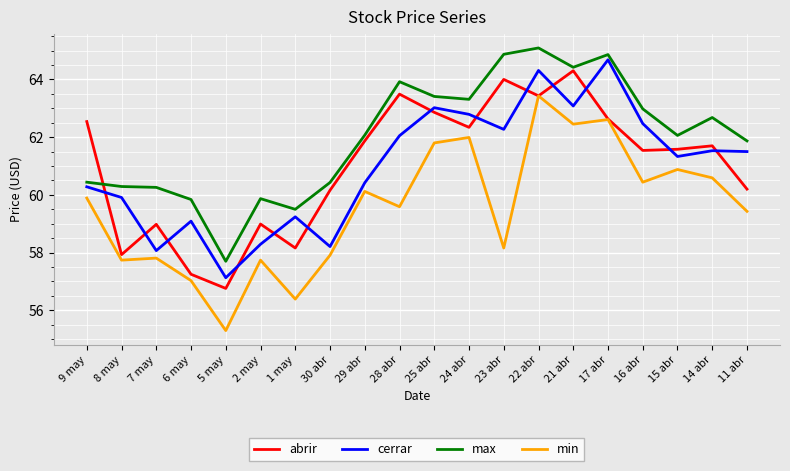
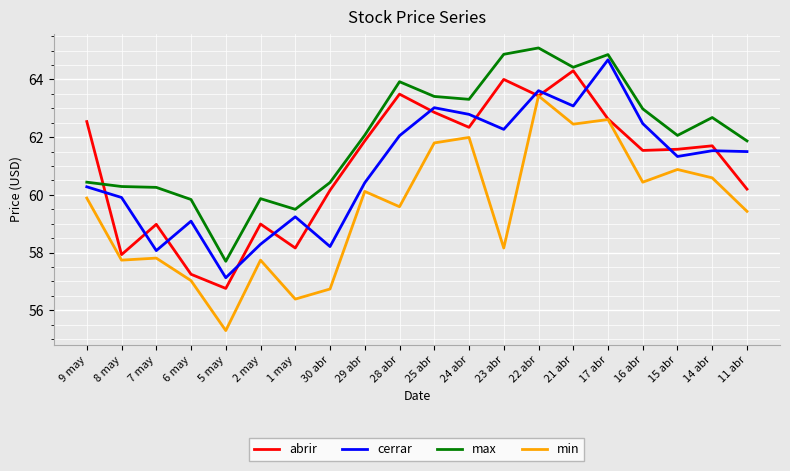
  {
    "abrir": {
      "9 may": 62.5,
      "8 may": 57.9,
      "7 may": 59.0,
      "6 may": 57.3,
      "5 may": 56.8,
      "2 may": 59.0,
      "1 may": 58.2,
      "30 abr": 60.2,
      "29 abr": 61.9,
      "28 abr": 63.5,
      "25 abr": 62.9,
      "24 abr": 62.3,
      "23 abr": 64.0,
      "21 abr": 64.3,
      "16 abr": 61.5,
      "15 abr": 61.6,
      "14 abr": 61.7,
      "11 abr": 60.2
    },
    "cerrar": {
      "9 may": 60.3,
      "8 may": 59.9,
      "7 may": 58.1,
      "6 may": 59.1,
      "5 may": 57.1,
      "2 may": 58.3,
      "1 may": 59.2,
      "30 abr": 58.2,
      "29 abr": 60.4,
      "28 abr": 62.1,
      "25 abr": 63.0,
      "24 abr": 62.8,
      "23 abr": 62.3,
-     "22 abr": 64.3,
+     "22 abr": 63.6,
      "21 abr": 63.1,
      "17 abr": 64.7,
      "16 abr": 62.5,
      "15 abr": 61.3,
      "14 abr": 61.5,
      "11 abr": 61.5
    },
    "max": {
      "9 may": 60.4,
      "8 may": 60.3,
      "7 may": 60.3,
      "6 may": 59.8,
      "5 may": 57.7,
      "2 may": 59.9,
      "1 may": 59.5,
      "30 abr": 60.4,
      "29 abr": 62.1,
      "28 abr": 63.9,
      "25 abr": 63.4,
      "24 abr": 63.3,
      "23 abr": 64.9,
      "22 abr": 65.1,
      "21 abr": 64.4,
      "17 abr": 64.9,
      "16 abr": 63.0,
      "15 abr": 62.1,
      "14 abr": 62.7,
      "11 abr": 61.9
    },
    "min": {
      "9 may": 59.9,
      "8 may": 57.7,
      "7 may": 57.8,
      "6 may": 57.0,
      "5 may": 55.3,
      "2 may": 57.7,
      "1 may": 56.4,
-     "30 abr": 57.9,
+     "30 abr": 56.7,
      "29 abr": 60.1,
      "28 abr": 59.6,
      "25 abr": 61.8,
      "24 abr": 62.0,
      "23 abr": 58.2,
      "21 abr": 62.5,
      "16 abr": 60.4,
      "15 abr": 60.9,
      "14 abr": 60.6,
      "11 abr": 59.4
    }
  }
